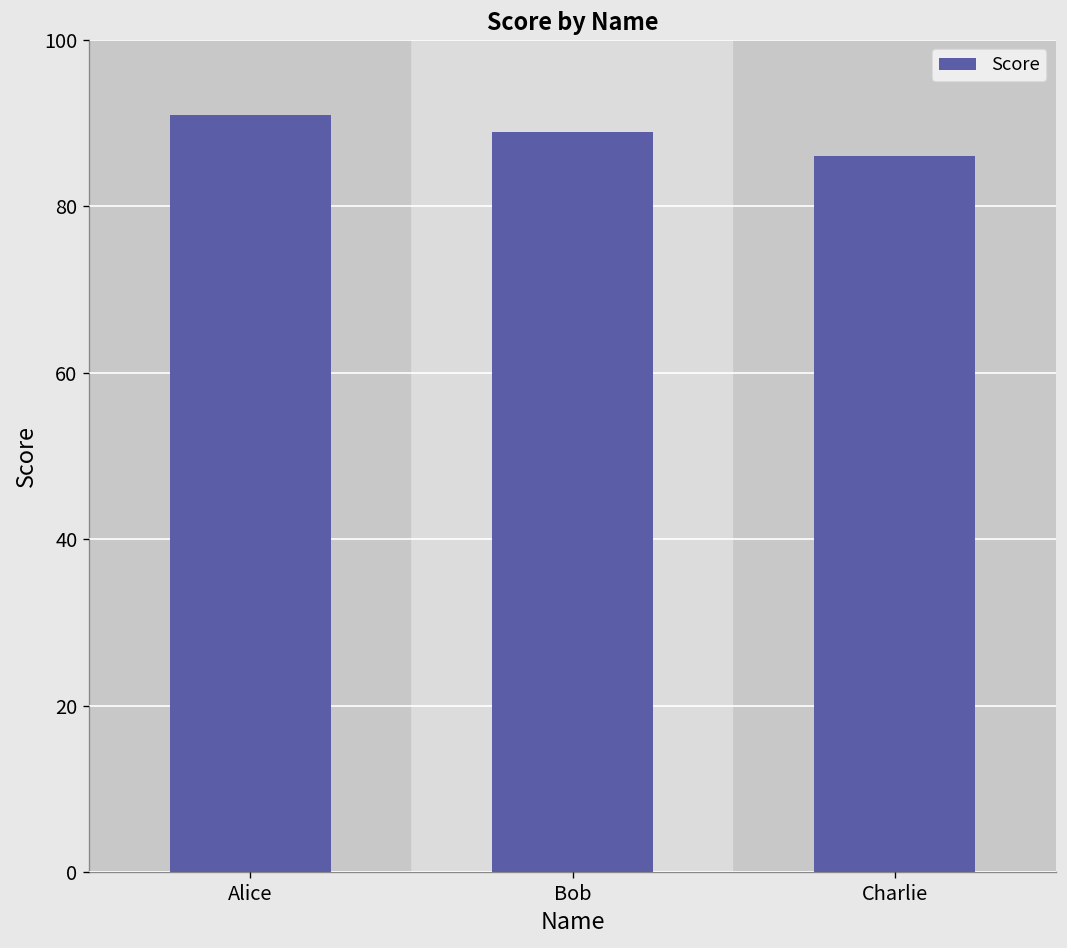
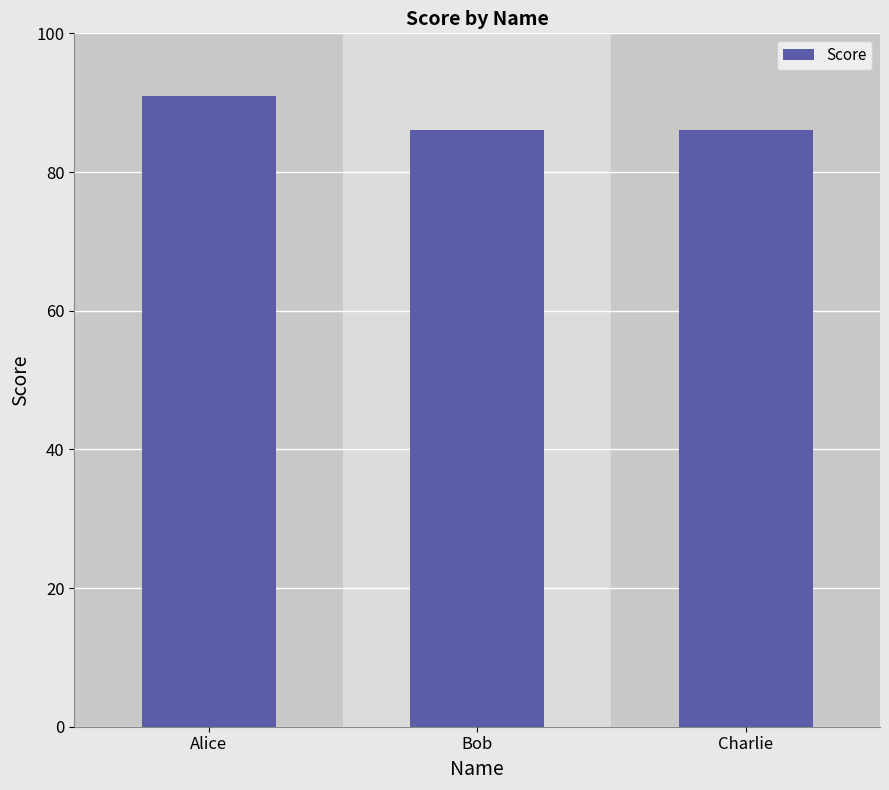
  {
    "Alice": 91,
-   "Bob": 89,
+   "Bob": 86,
    "Charlie": 86
  }
